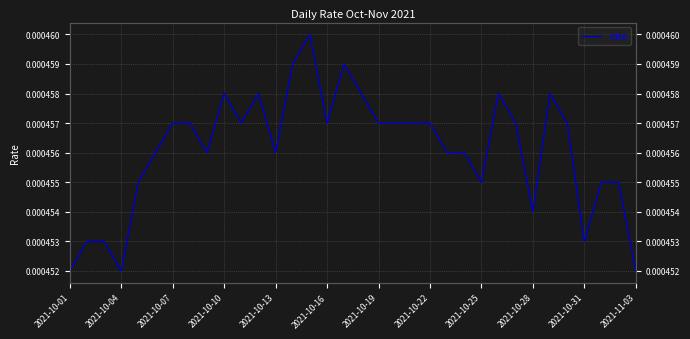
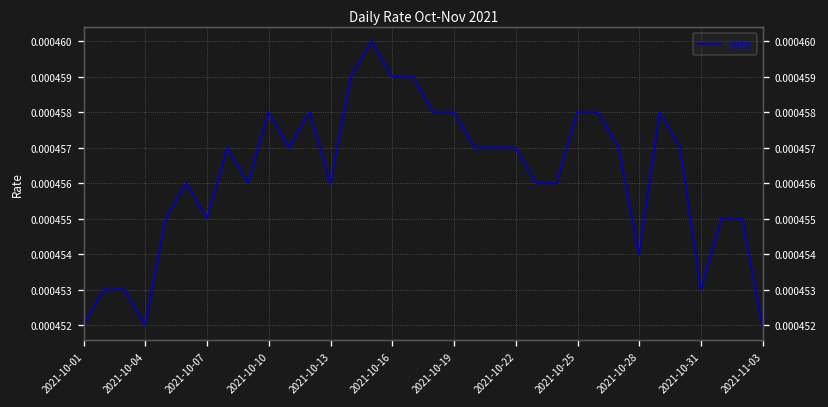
  {
    "2021-10-01": 0.000452,
    "2021-10-04": 0.000452,
-   "2021-10-07": 0.000457,
+   "2021-10-07": 0.000455,
    "2021-10-10": 0.000458,
    "2021-10-13": 0.000456,
-   "2021-10-16": 0.000457,
-   "2021-10-19": 0.000457,
+   "2021-10-16": 0.000459,
+   "2021-10-19": 0.000458,
    "2021-10-22": 0.000457,
-   "2021-10-25": 0.000455,
+   "2021-10-25": 0.000458,
    "2021-10-28": 0.000454,
    "2021-10-31": 0.000453,
    "2021-11-03": 0.000452
  }
